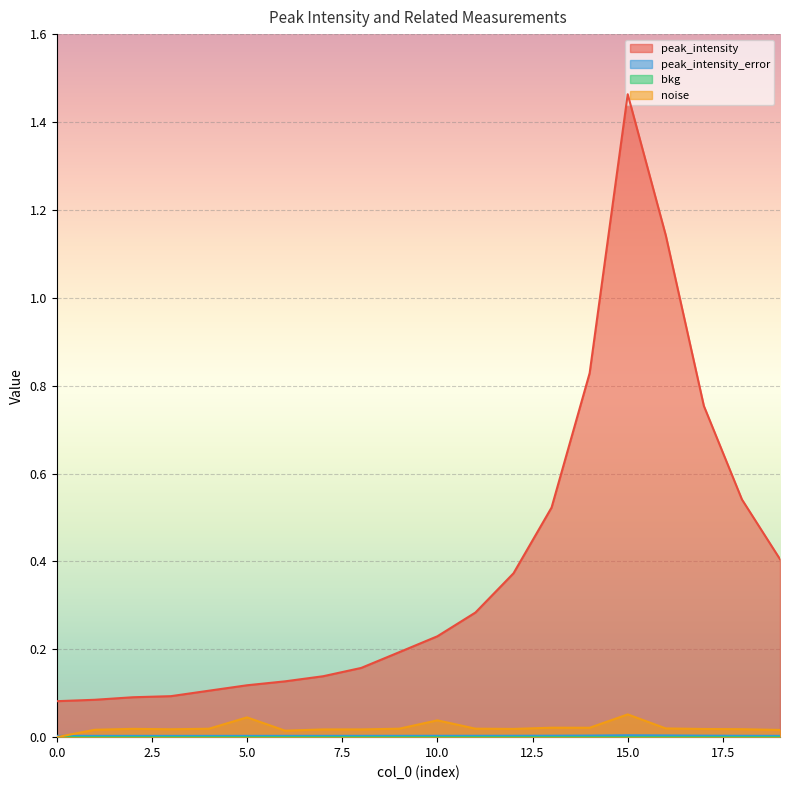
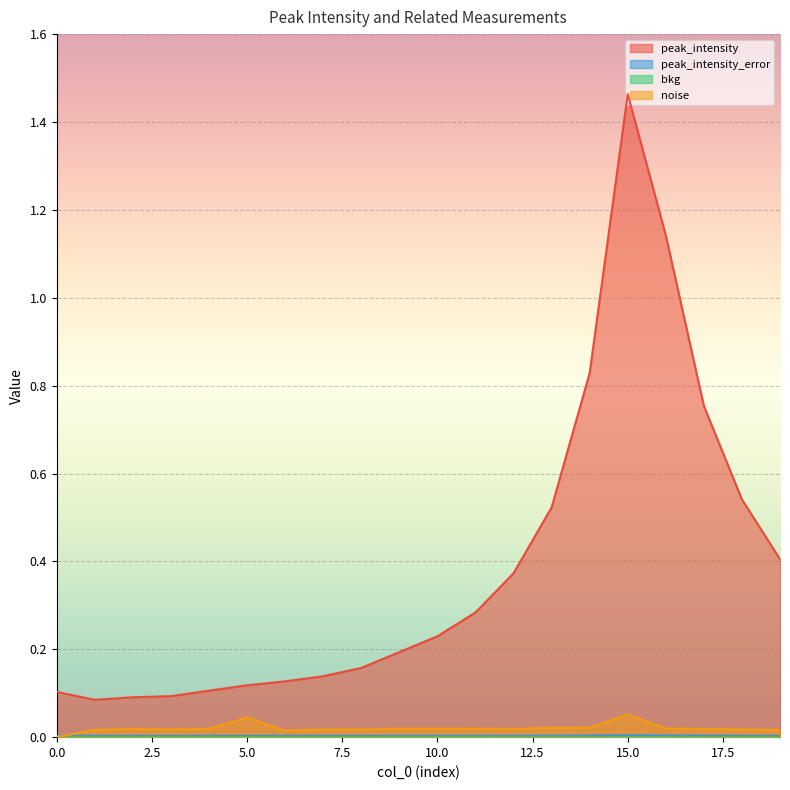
  {
    "peak_intensity": {
-     "0.0": 0.08,
+     "0.0": 0.10,
      "5.0": 0.12,
      "10.0": 0.23
    },
    "noise": {
      "5.0": 0.05,
-     "10.0": 0.04,
+     "10.0": 0.02,
      "15.0": 0.05
    }
  }
